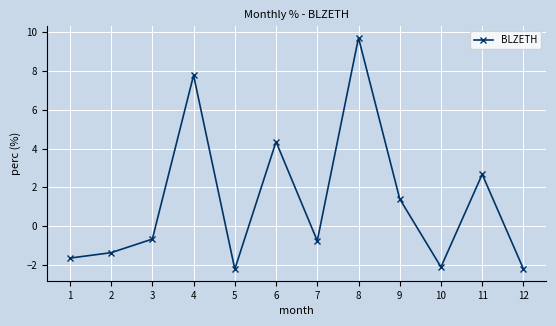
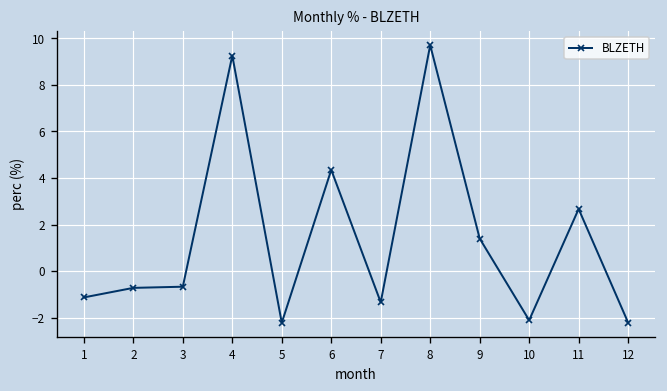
  {
-   "1": -1.7,
-   "2": -1.4,
+   "1": -1.1,
+   "2": -0.7,
    "3": -0.7,
-   "4": 7.8,
+   "4": 9.3,
    "5": -2.2,
    "6": 4.4,
-   "7": -0.8,
+   "7": -1.3,
    "8": 9.7,
    "9": 1.4,
    "10": -2.1,
    "11": 2.7,
    "12": -2.2
  }
